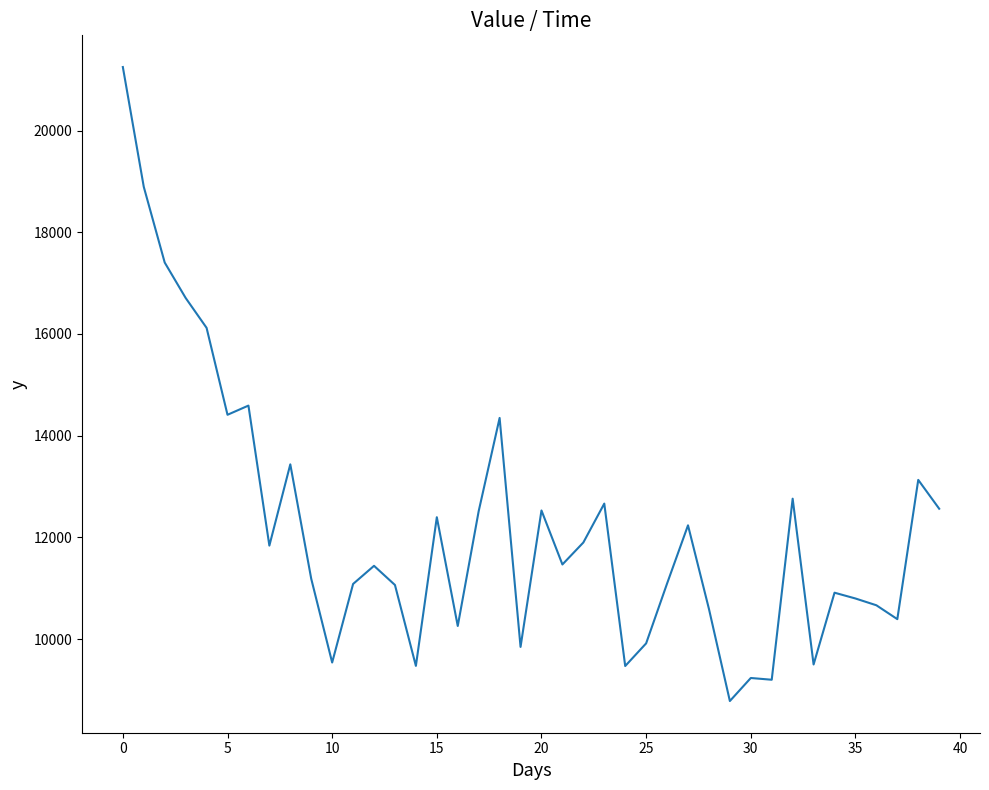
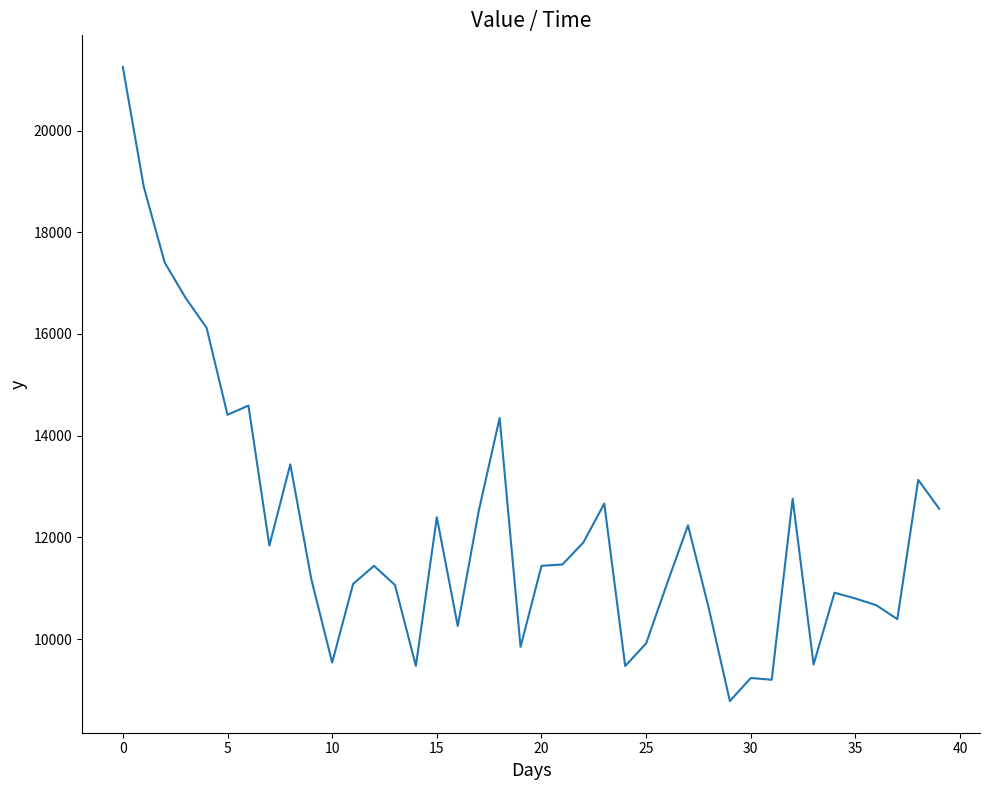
  {
    "0": 21200,
    "5": 14400,
    "10": 9500,
    "15": 12400,
-   "20": 12500,
+   "20": 11400,
    "25": 9900,
    "30": 9200,
    "35": 10800
  }
